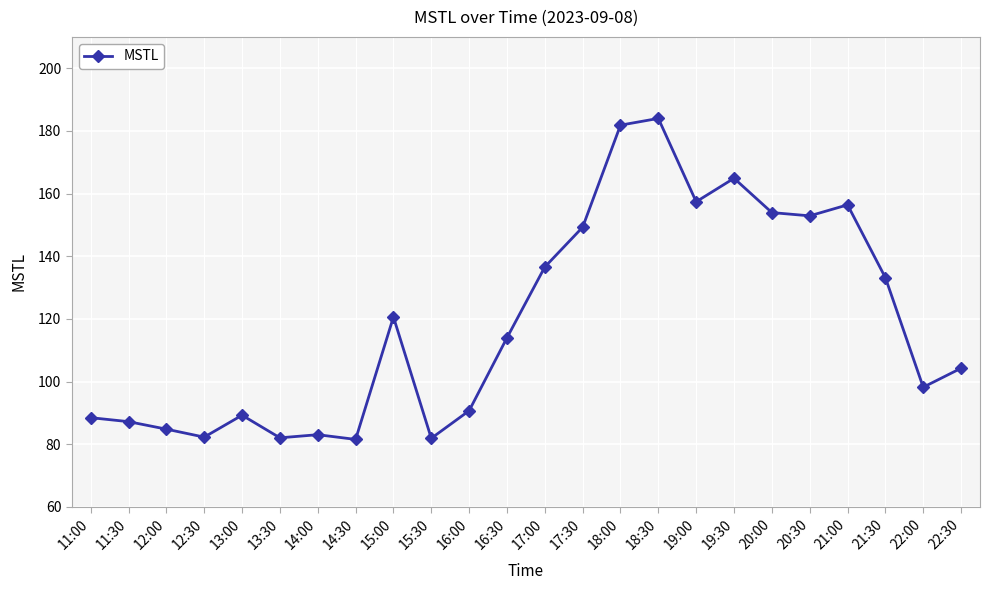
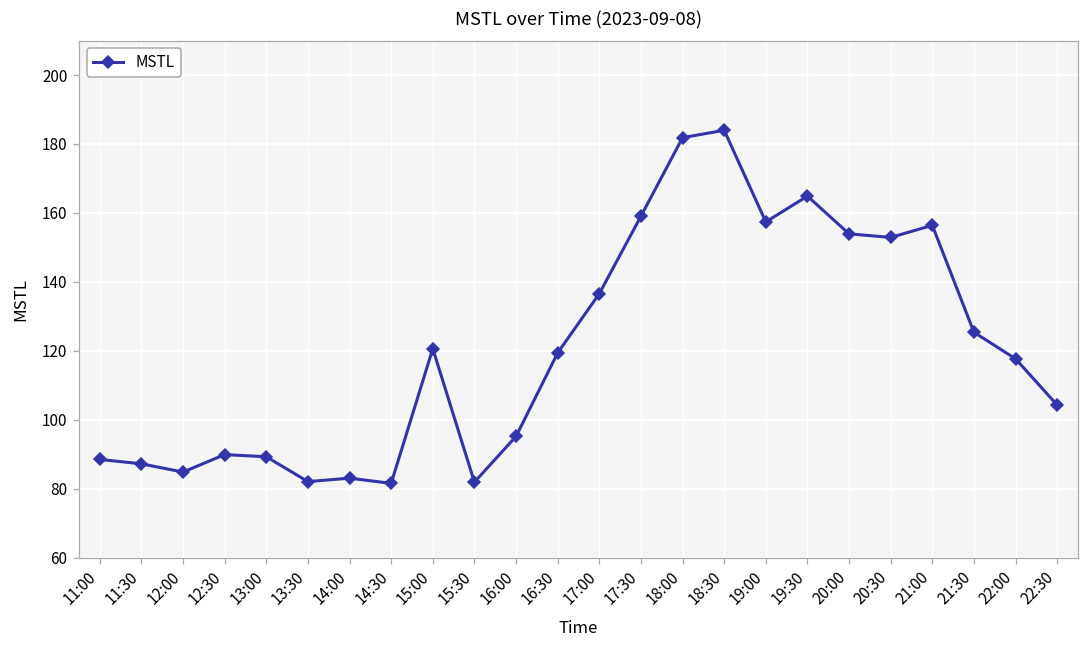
  {
    "11:00": 88,
    "11:30": 87,
    "12:00": 85,
-   "12:30": 82,
+   "12:30": 90,
    "13:00": 89,
    "13:30": 82,
    "14:00": 83,
    "14:30": 82,
    "15:00": 121,
    "15:30": 82,
-   "16:00": 91,
-   "16:30": 114,
+   "16:00": 95,
+   "16:30": 119,
    "17:00": 137,
-   "17:30": 149,
+   "17:30": 159,
    "18:00": 182,
    "18:30": 184,
    "19:00": 157,
    "19:30": 165,
    "20:00": 154,
    "20:30": 153,
    "21:00": 156,
-   "21:30": 133,
-   "22:00": 98,
+   "21:30": 125,
+   "22:00": 118,
    "22:30": 104
  }
